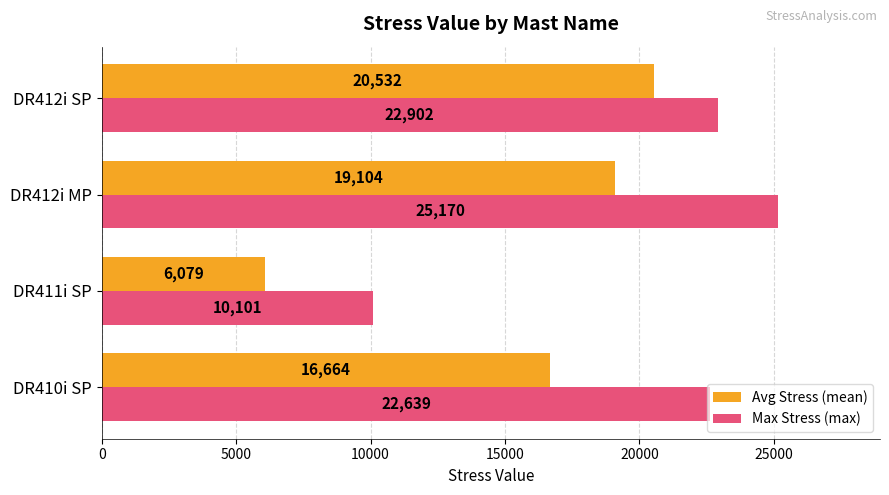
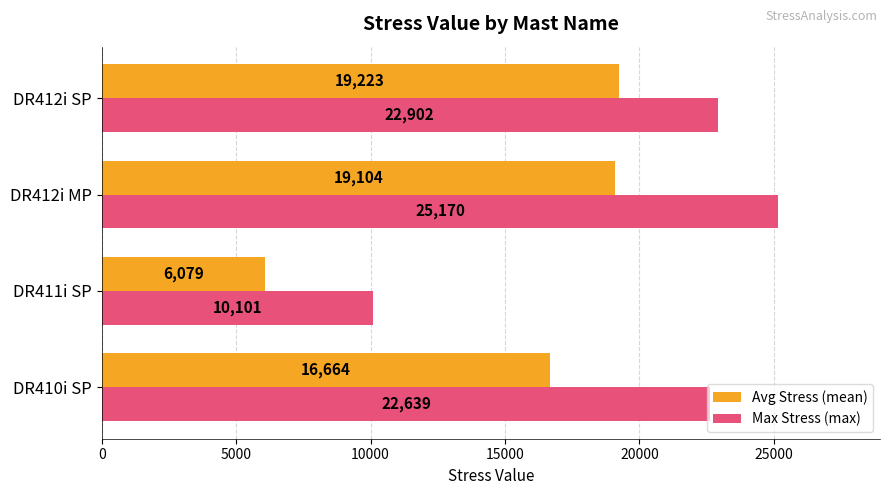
  {
    "Avg Stress (mean)": {
-     "DR412i SP": "20,532",
+     "DR412i SP": "19,223",
      "DR412i MP": "19,104",
      "DR411i SP": "6,079",
      "DR410i SP": "16,664"
    },
    "Max Stress (max)": {
      "DR412i SP": "22,902",
      "DR412i MP": "25,170",
      "DR411i SP": "10,101"
    }
  }
